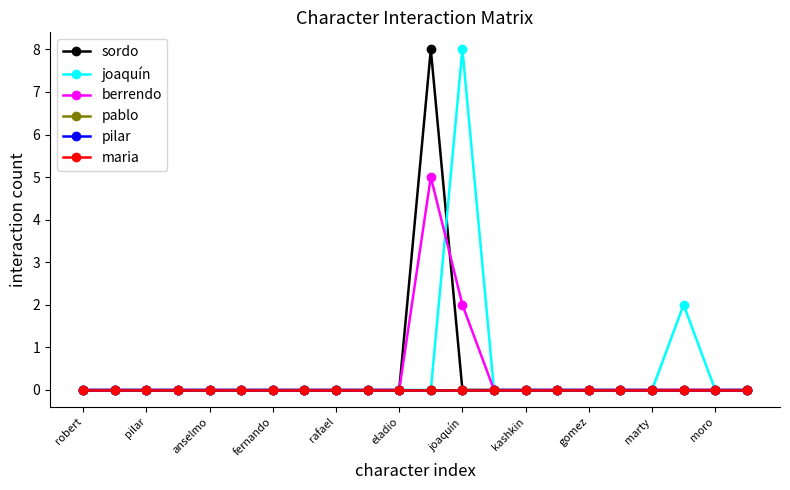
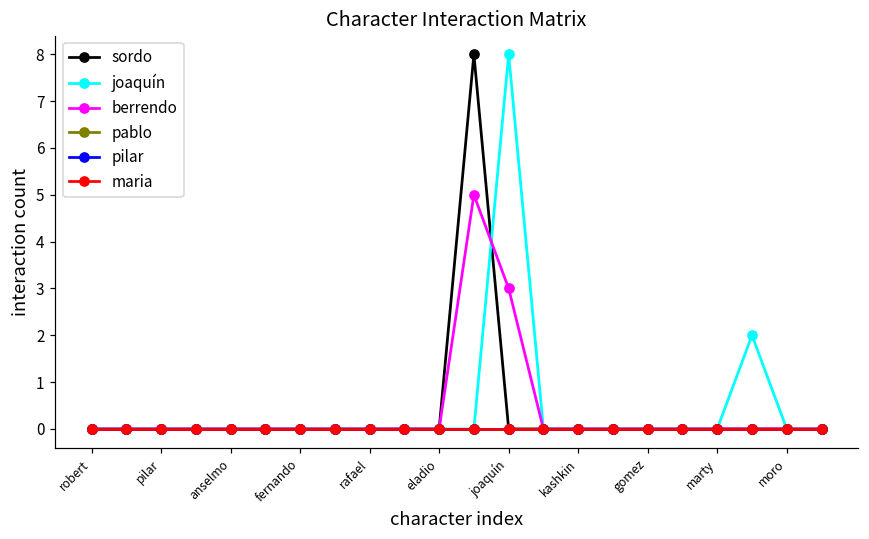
  {
    "joaquín": {
      "joaquín": 8
    },
    "berrendo": {
-     "joaquín": 2
+     "joaquín": 3
    }
  }
